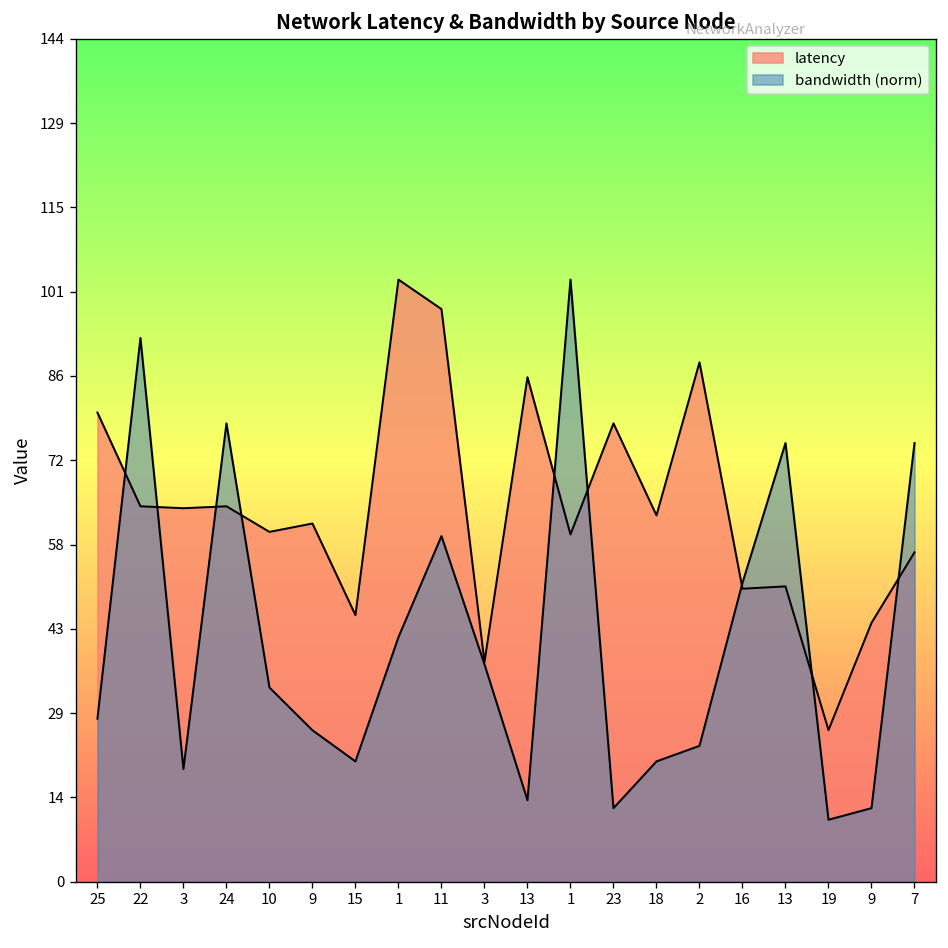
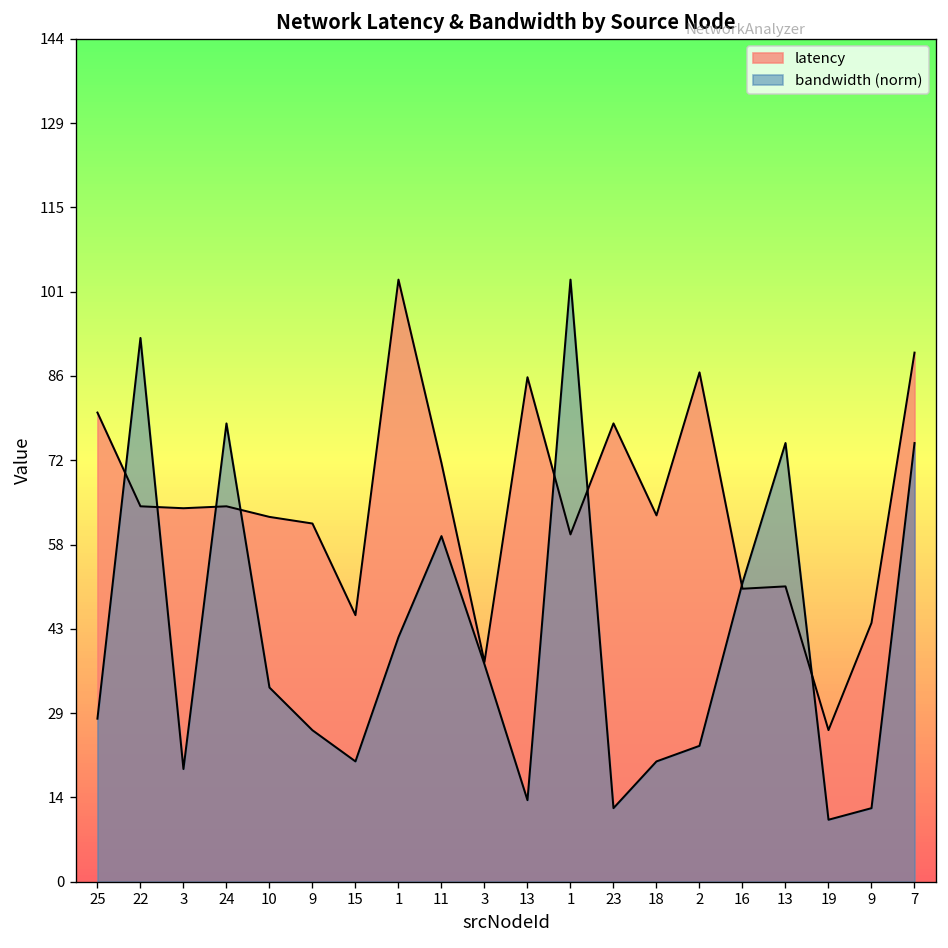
  {
    "latency": {
      "25": 80,
      "22": 64,
      "24": 64,
-     "10": 60,
+     "10": 62,
      "15": 45,
-     "11": 98,
+     "11": 71,
      "23": 78,
      "18": 63,
-     "2": 89,
+     "2": 87,
      "16": 50,
      "19": 26,
-     "7": 56
+     "7": 90
    },
    "bandwidth (norm)": {
      "25": 28,
      "22": 93,
      "24": 78,
      "10": 33,
      "15": 21,
      "11": 59,
      "23": 13,
      "18": 21,
      "2": 23,
      "16": 51,
      "19": 11,
      "7": 75
    }
  }
